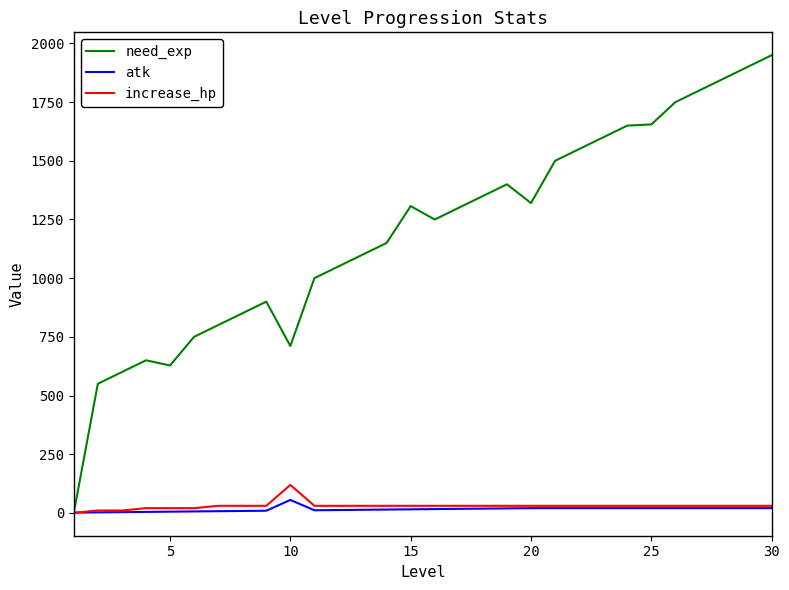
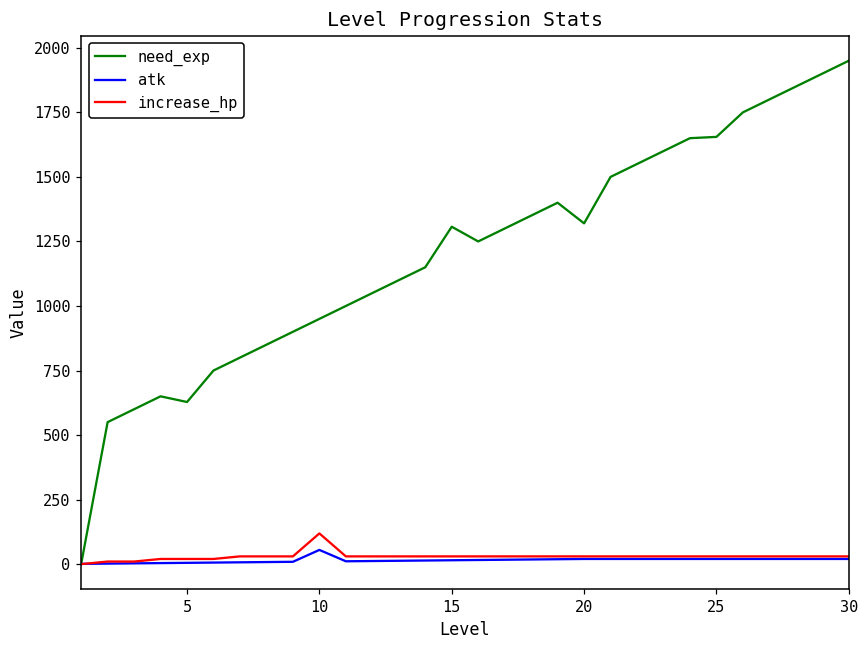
  {
    "need_exp": {
      "5": 630,
-     "10": 710,
+     "10": 950,
      "15": 1310,
      "20": 1320,
      "25": 1660,
      "30": 1950
    },
    "atk": {
      "5": 10,
      "10": 60,
      "15": 20
    },
    "increase_hp": {
      "5": 20,
      "10": 120,
      "15": 30
    }
  }
